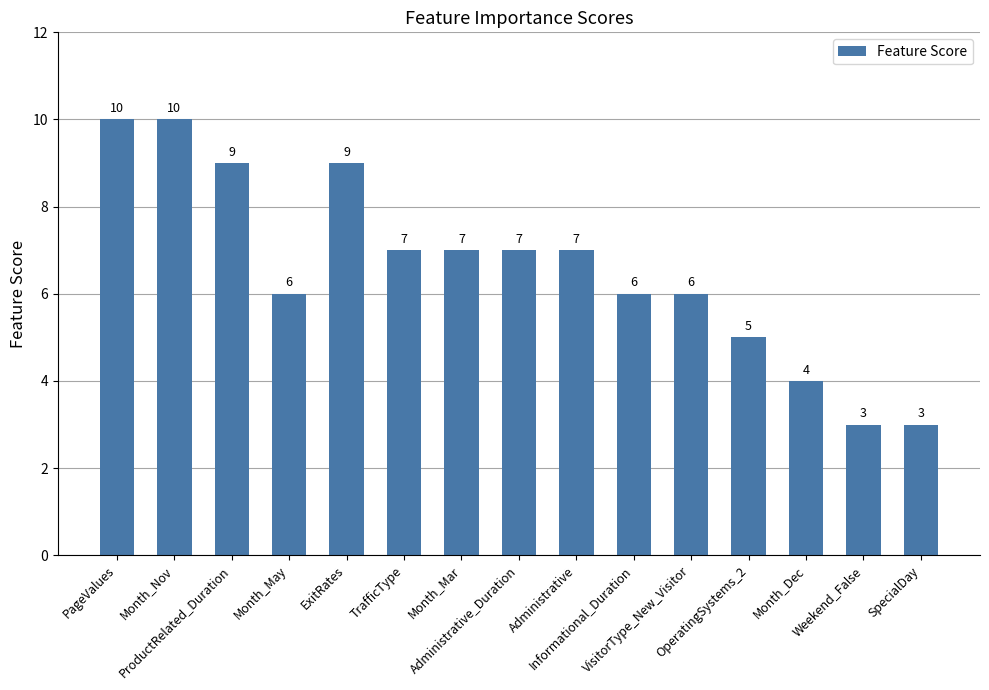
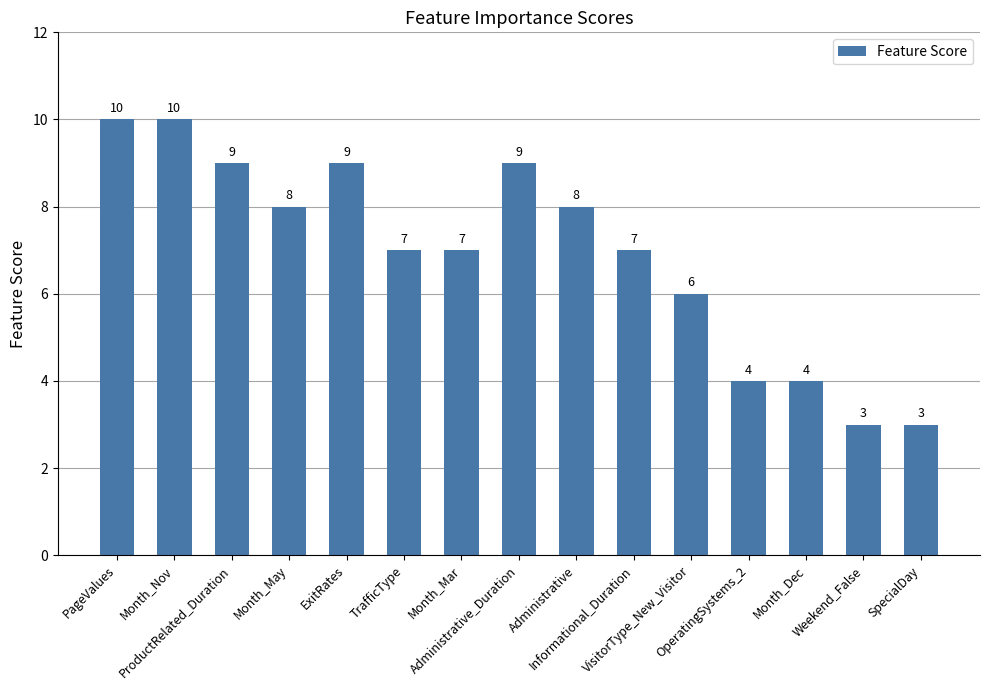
  {
    "PageValues": 10,
    "Month_Nov": 10,
    "ProductRelated_Duration": 9,
-   "Month_May": 6,
+   "Month_May": 8,
    "ExitRates": 9,
    "TrafficType": 7,
    "Month_Mar": 7,
-   "Administrative_Duration": 7,
-   "Administrative": 7,
-   "Informational_Duration": 6,
+   "Administrative_Duration": 9,
+   "Administrative": 8,
+   "Informational_Duration": 7,
    "VisitorType_New_Visitor": 6,
-   "OperatingSystems_2": 5,
+   "OperatingSystems_2": 4,
    "Month_Dec": 4,
    "Weekend_False": 3,
    "SpecialDay": 3
  }
